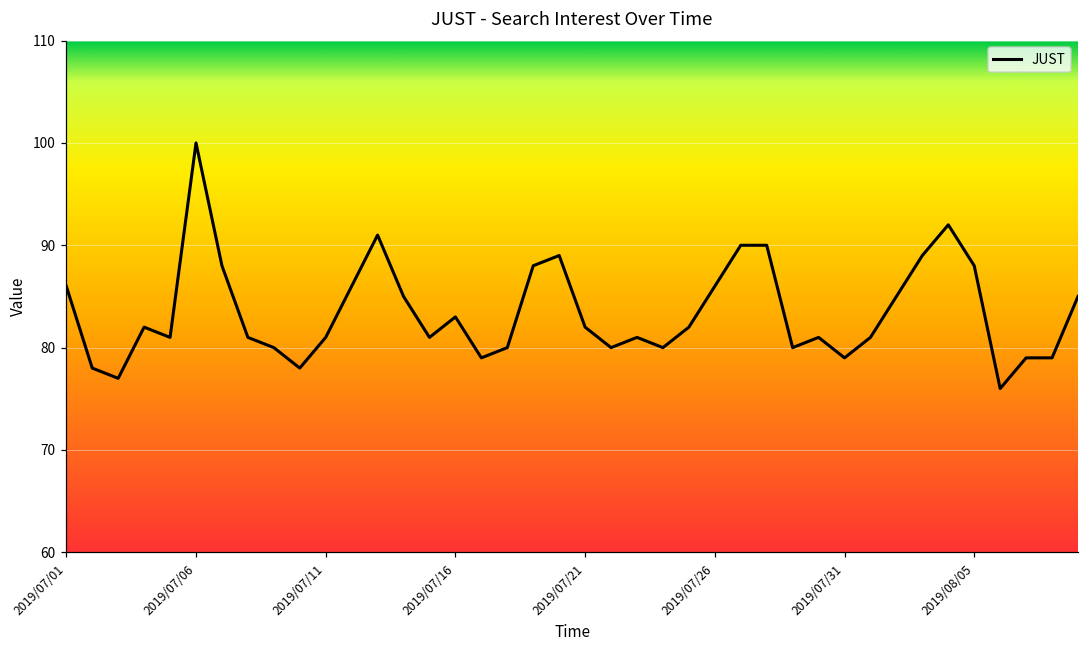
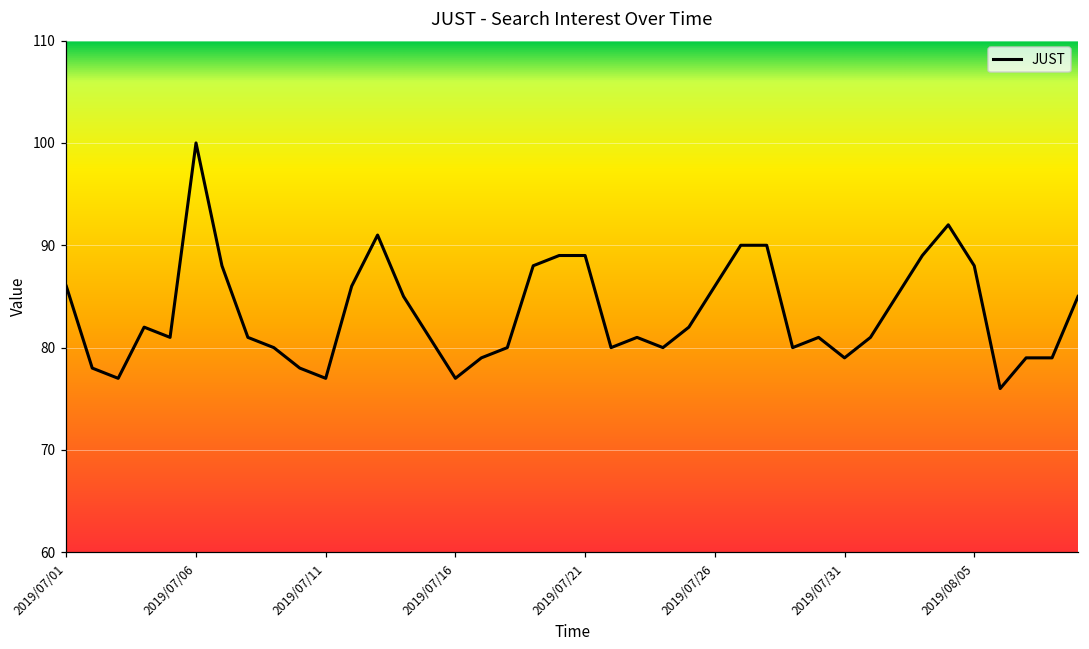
  {
    "2019/07/01": 86,
    "2019/07/06": 100,
-   "2019/07/11": 81,
-   "2019/07/16": 83,
-   "2019/07/21": 82,
+   "2019/07/11": 77,
+   "2019/07/16": 77,
+   "2019/07/21": 89,
    "2019/07/26": 86,
    "2019/07/31": 79,
    "2019/08/05": 88
  }
